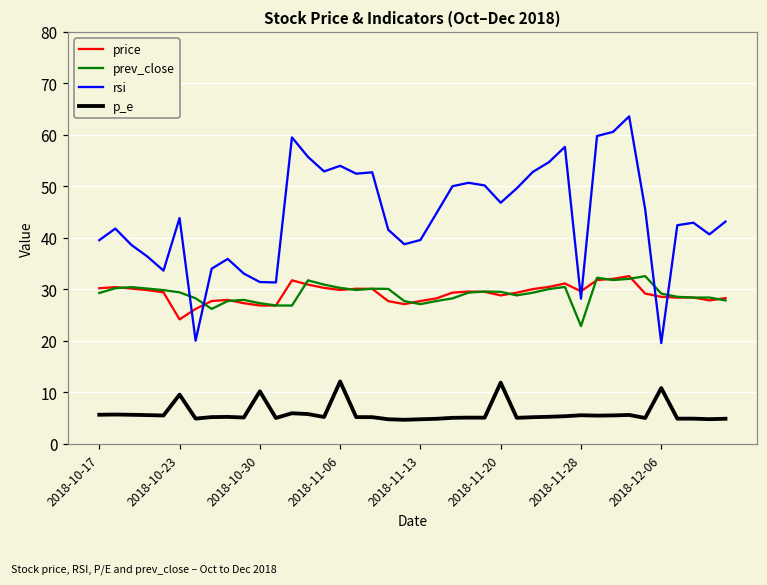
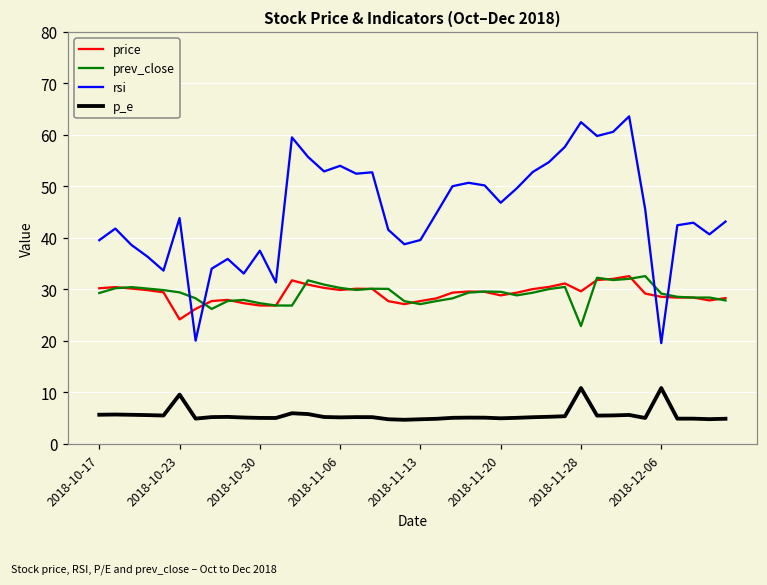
  {
    "price": {
      "2018-10-23": 24,
      "2018-11-13": 28,
      "2018-11-20": 29,
      "2018-11-28": 30,
      "2018-12-06": 29
    },
    "prev_close": {
      "2018-10-23": 29,
      "2018-11-13": 27,
      "2018-11-20": 30,
      "2018-11-28": 23,
      "2018-12-06": 29
    },
    "rsi": {
      "2018-10-23": 44,
-     "2018-10-30": 31,
+     "2018-10-30": 38,
      "2018-11-06": 54,
      "2018-11-13": 40,
      "2018-11-20": 47,
-     "2018-11-28": 28,
+     "2018-11-28": 62,
      "2018-12-06": 20
    },
    "p_e": {
      "2018-10-23": 10,
-     "2018-10-30": 10,
-     "2018-11-06": 12,
+     "2018-10-30": 5,
+     "2018-11-06": 5,
      "2018-11-13": 5,
-     "2018-11-20": 12,
-     "2018-11-28": 6,
+     "2018-11-20": 5,
+     "2018-11-28": 11,
      "2018-12-06": 11
    }
  }
